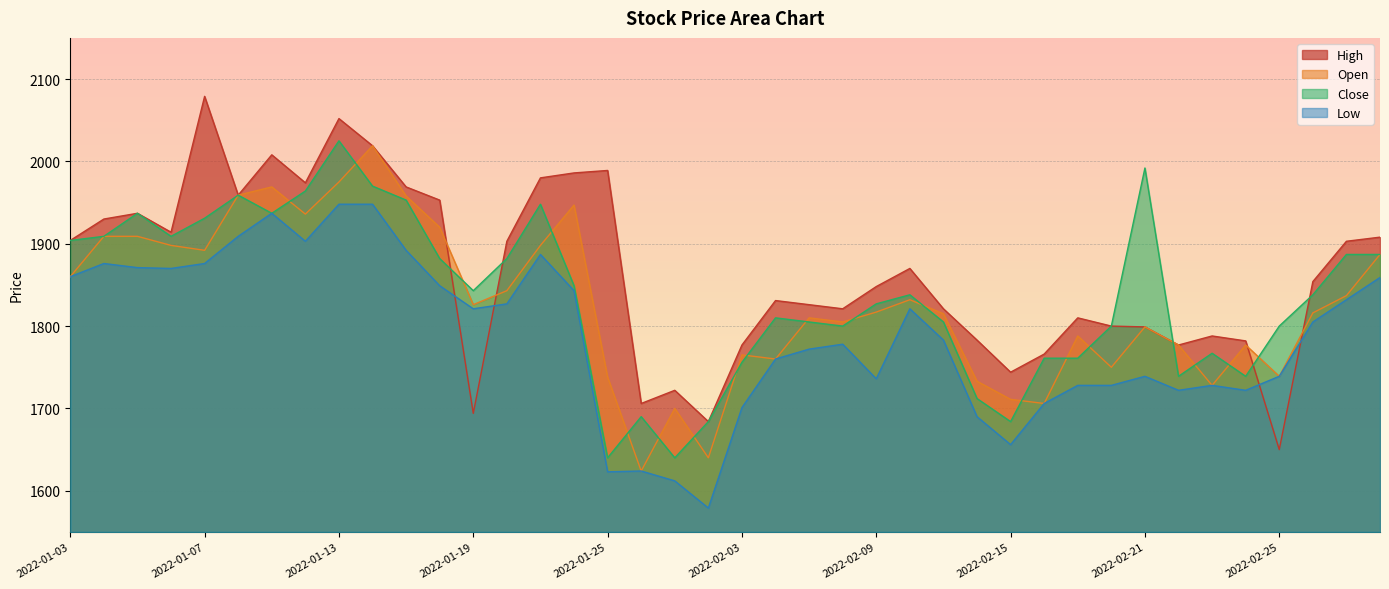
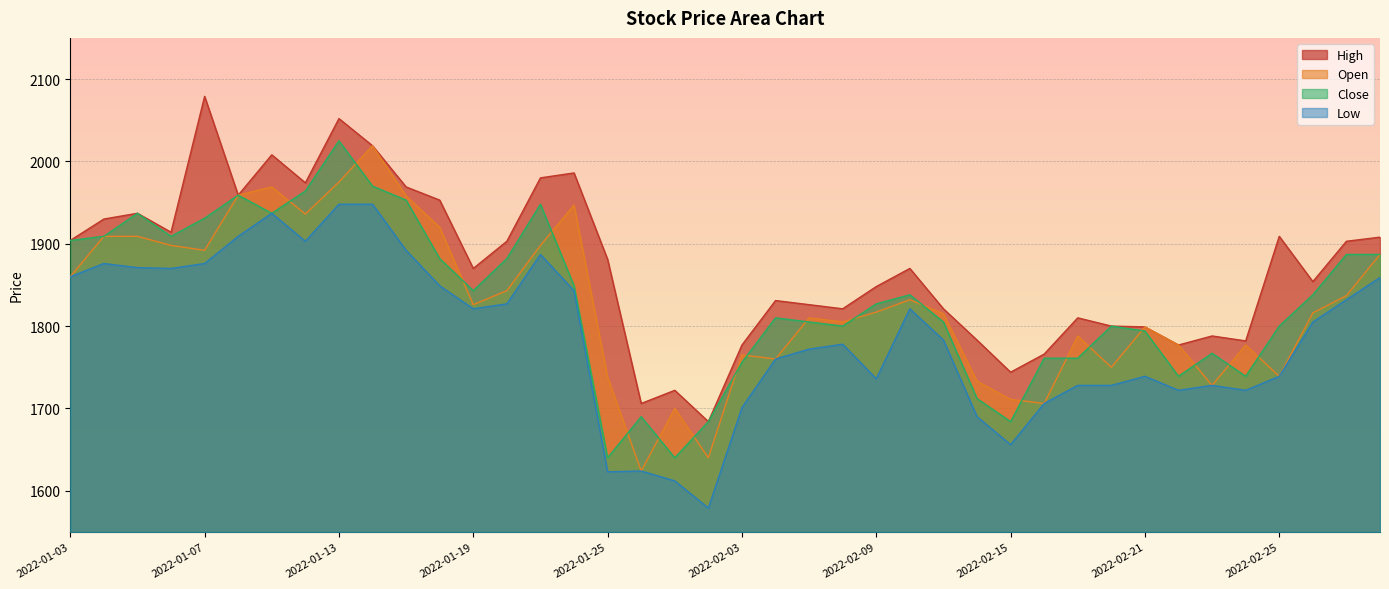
  {
    "High": {
      "2022-01-07": 2080,
      "2022-01-13": 2050,
-     "2022-01-19": 1690,
-     "2022-01-25": 1990,
+     "2022-01-19": 1870,
+     "2022-01-25": 1880,
      "2022-02-03": 1780,
      "2022-02-09": 1850,
      "2022-02-15": 1740,
-     "2022-02-25": 1650
+     "2022-02-25": 1910
    },
    "Open": {
      "2022-01-07": 1890,
      "2022-01-13": 1980,
      "2022-01-19": 1830,
      "2022-01-25": 1740,
      "2022-02-03": 1770,
      "2022-02-09": 1820,
      "2022-02-15": 1710
    },
    "Close": {
      "2022-01-07": 1930,
      "2022-01-13": 2030,
      "2022-01-19": 1840,
      "2022-01-25": 1640,
      "2022-02-03": 1760,
      "2022-02-09": 1830,
      "2022-02-15": 1680,
-     "2022-02-21": 1990,
+     "2022-02-21": 1790,
      "2022-02-25": 1800
    },
    "Low": {
      "2022-01-07": 1880,
      "2022-01-13": 1950,
      "2022-01-19": 1820,
      "2022-01-25": 1620,
      "2022-02-03": 1700,
      "2022-02-09": 1740,
      "2022-02-15": 1660,
      "2022-02-21": 1740
    }
  }
